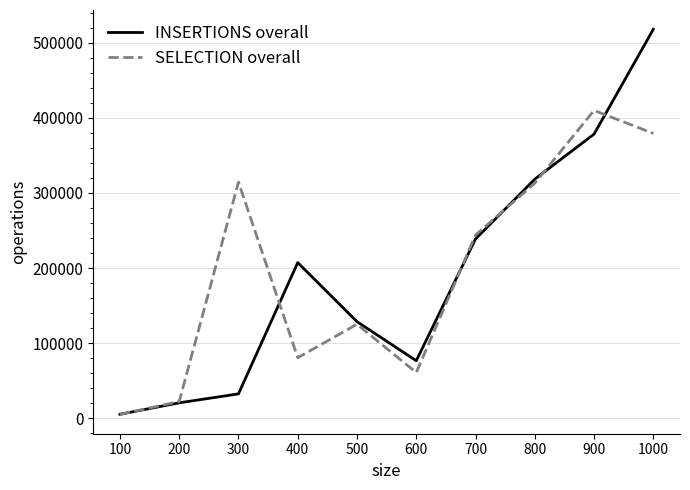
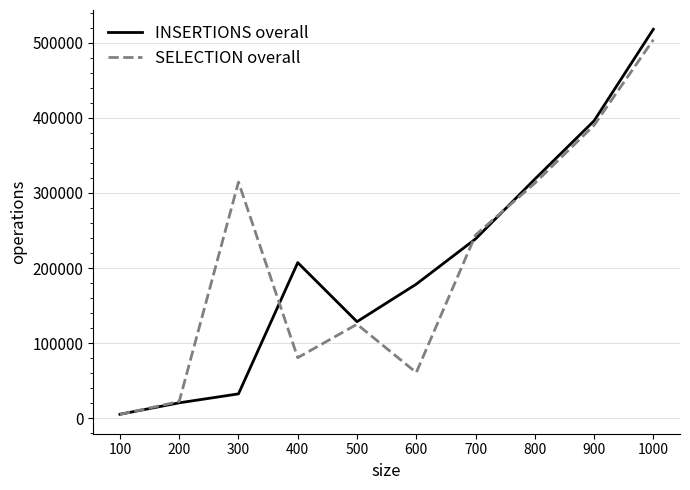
  {
    "INSERTIONS overall": {
      "300": 30000,
      "400": 210000,
-     "600": 80000,
+     "600": 180000,
      "700": 240000,
      "800": 320000,
-     "900": 380000,
+     "900": 400000,
      "1000": 520000
    },
    "SELECTION overall": {
      "300": 310000,
      "400": 80000,
      "600": 60000,
      "700": 240000,
      "800": 310000,
-     "900": 410000,
-     "1000": 380000
+     "900": 390000,
+     "1000": 500000
    }
  }
